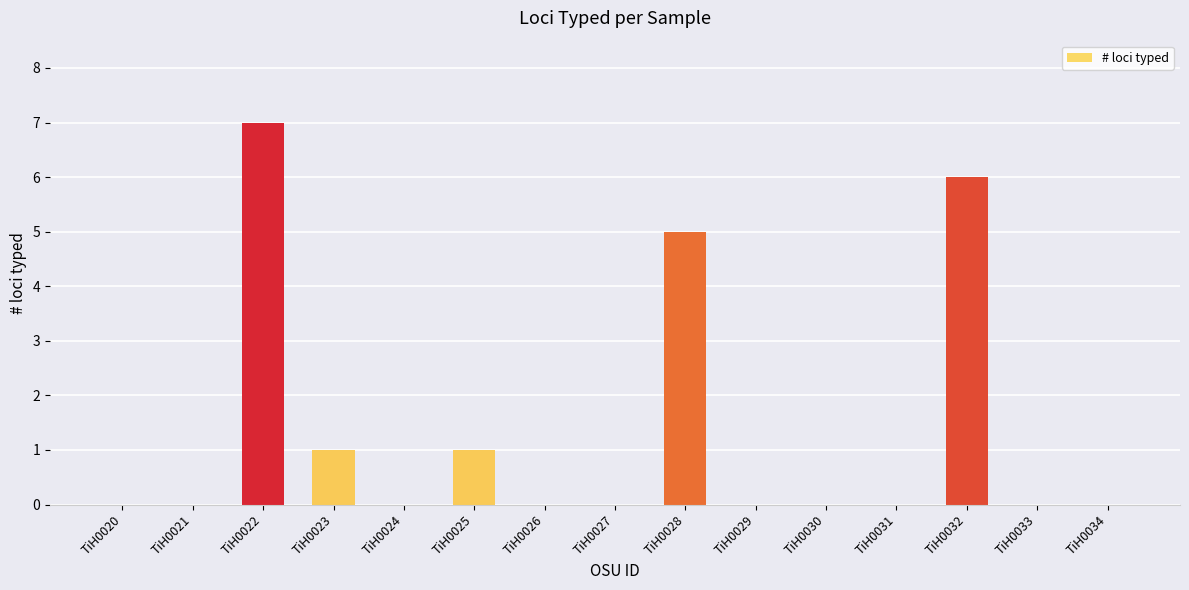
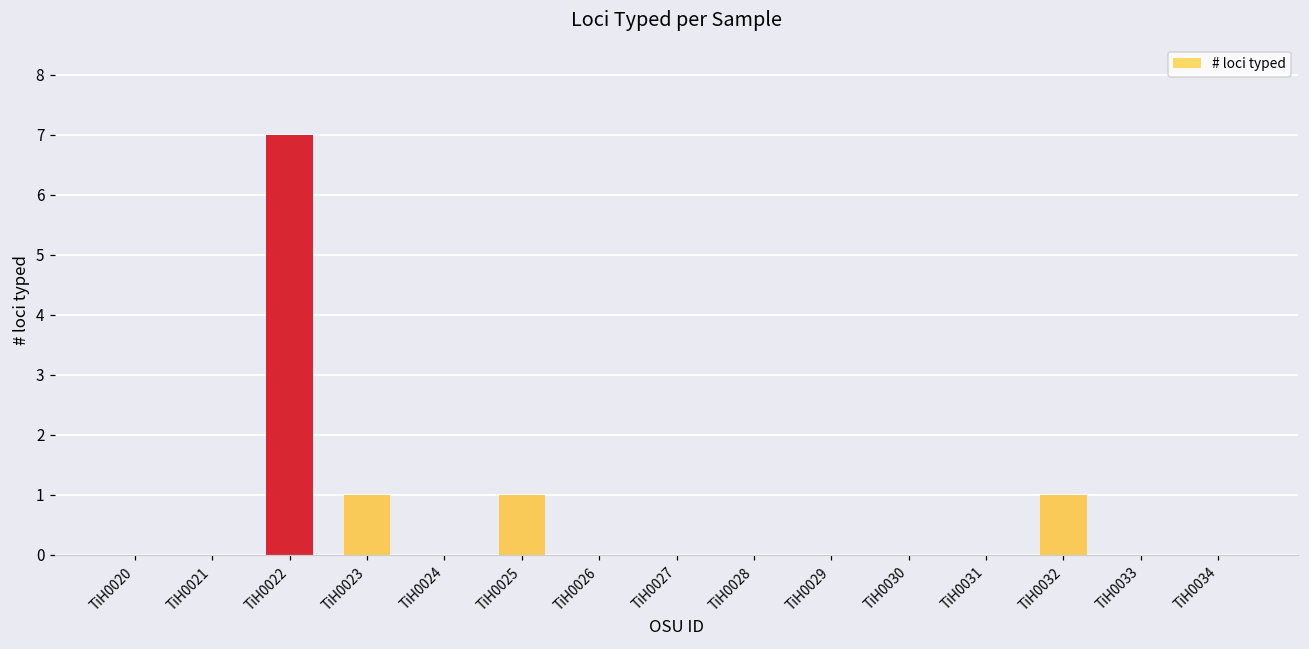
  {
    "TiH0020": 0,
    "TiH0021": 0,
    "TiH0022": 7,
    "TiH0023": 1,
    "TiH0024": 0,
    "TiH0025": 1,
    "TiH0026": 0,
    "TiH0027": 0,
-   "TiH0028": 5,
+   "TiH0028": 0,
    "TiH0029": 0,
    "TiH0030": 0,
    "TiH0031": 0,
-   "TiH0032": 6,
+   "TiH0032": 1,
    "TiH0033": 0,
    "TiH0034": 0
  }
